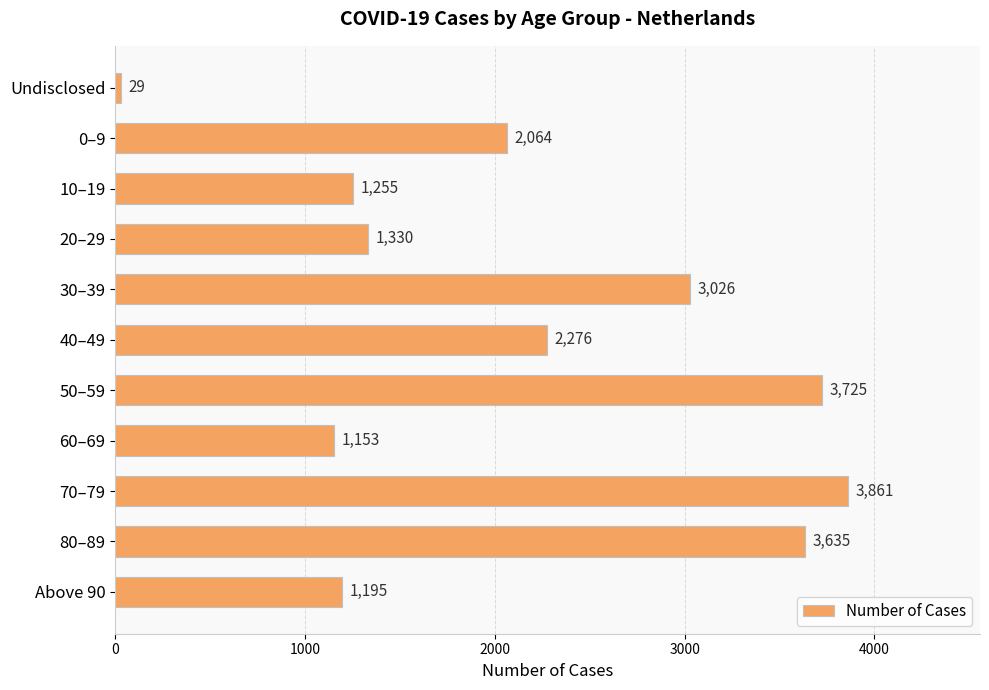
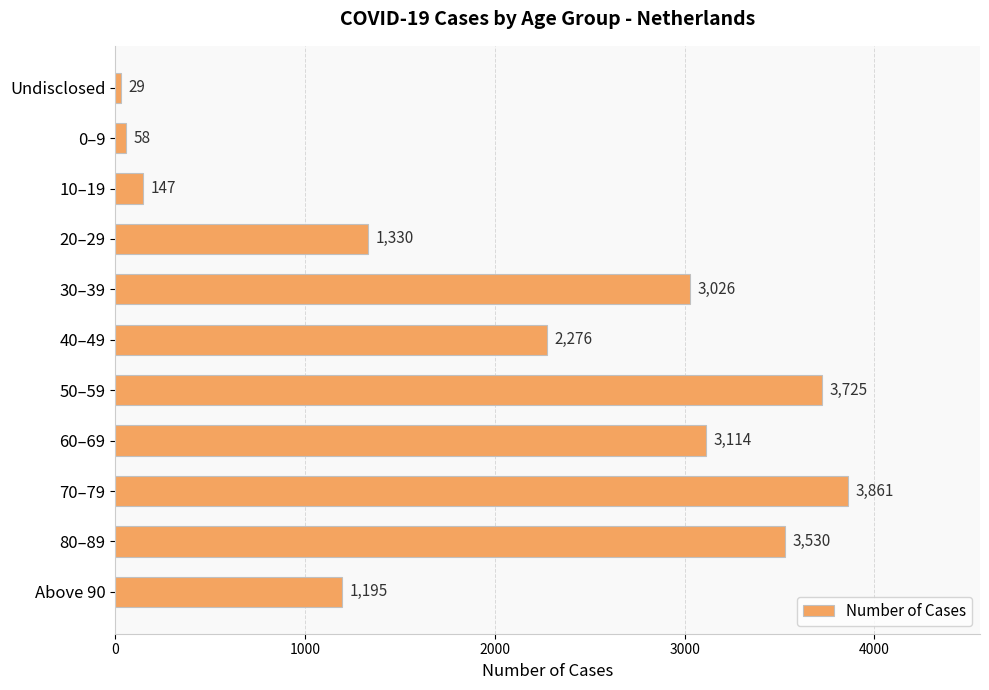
  {
    "Undisclosed": "29",
-   "0–9": "2,064",
-   "10–19": "1,255",
+   "0–9": "58",
+   "10–19": "147",
    "20–29": "1,330",
    "30–39": "3,026",
    "40–49": "2,276",
    "50–59": "3,725",
-   "60–69": "1,153",
+   "60–69": "3,114",
    "70–79": "3,861",
-   "80–89": "3,635",
+   "80–89": "3,530",
    "Above 90": "1,195"
  }
